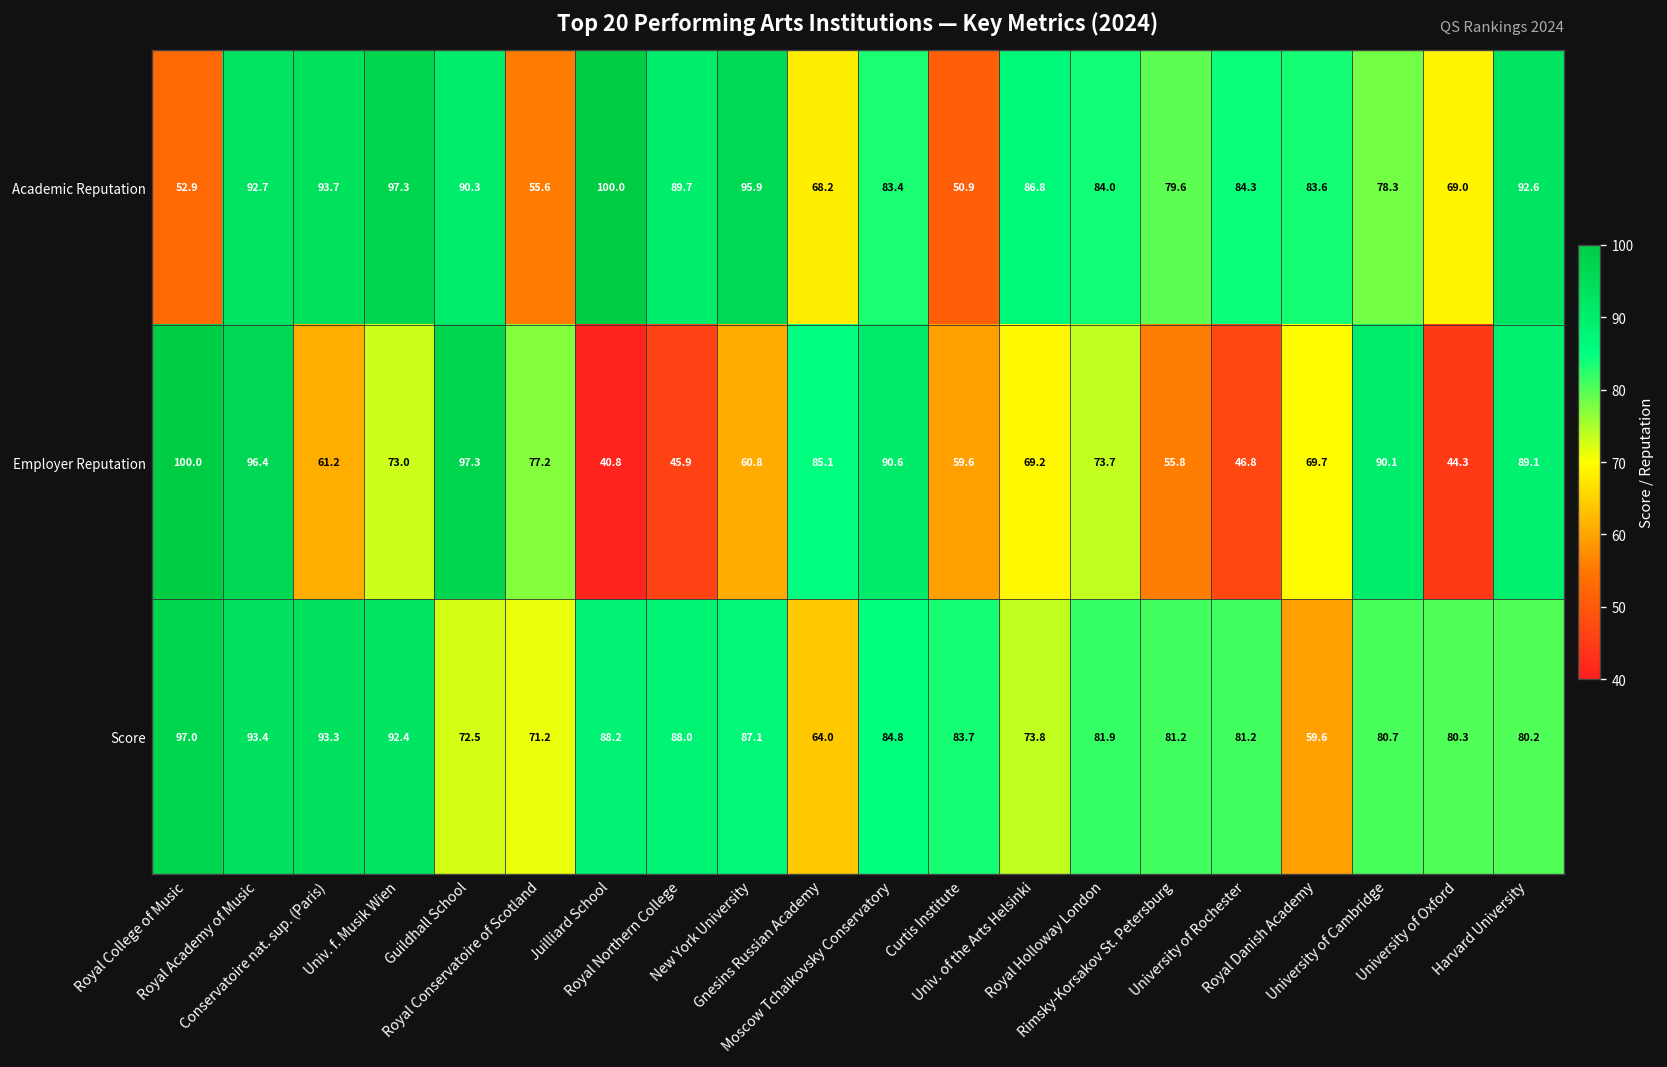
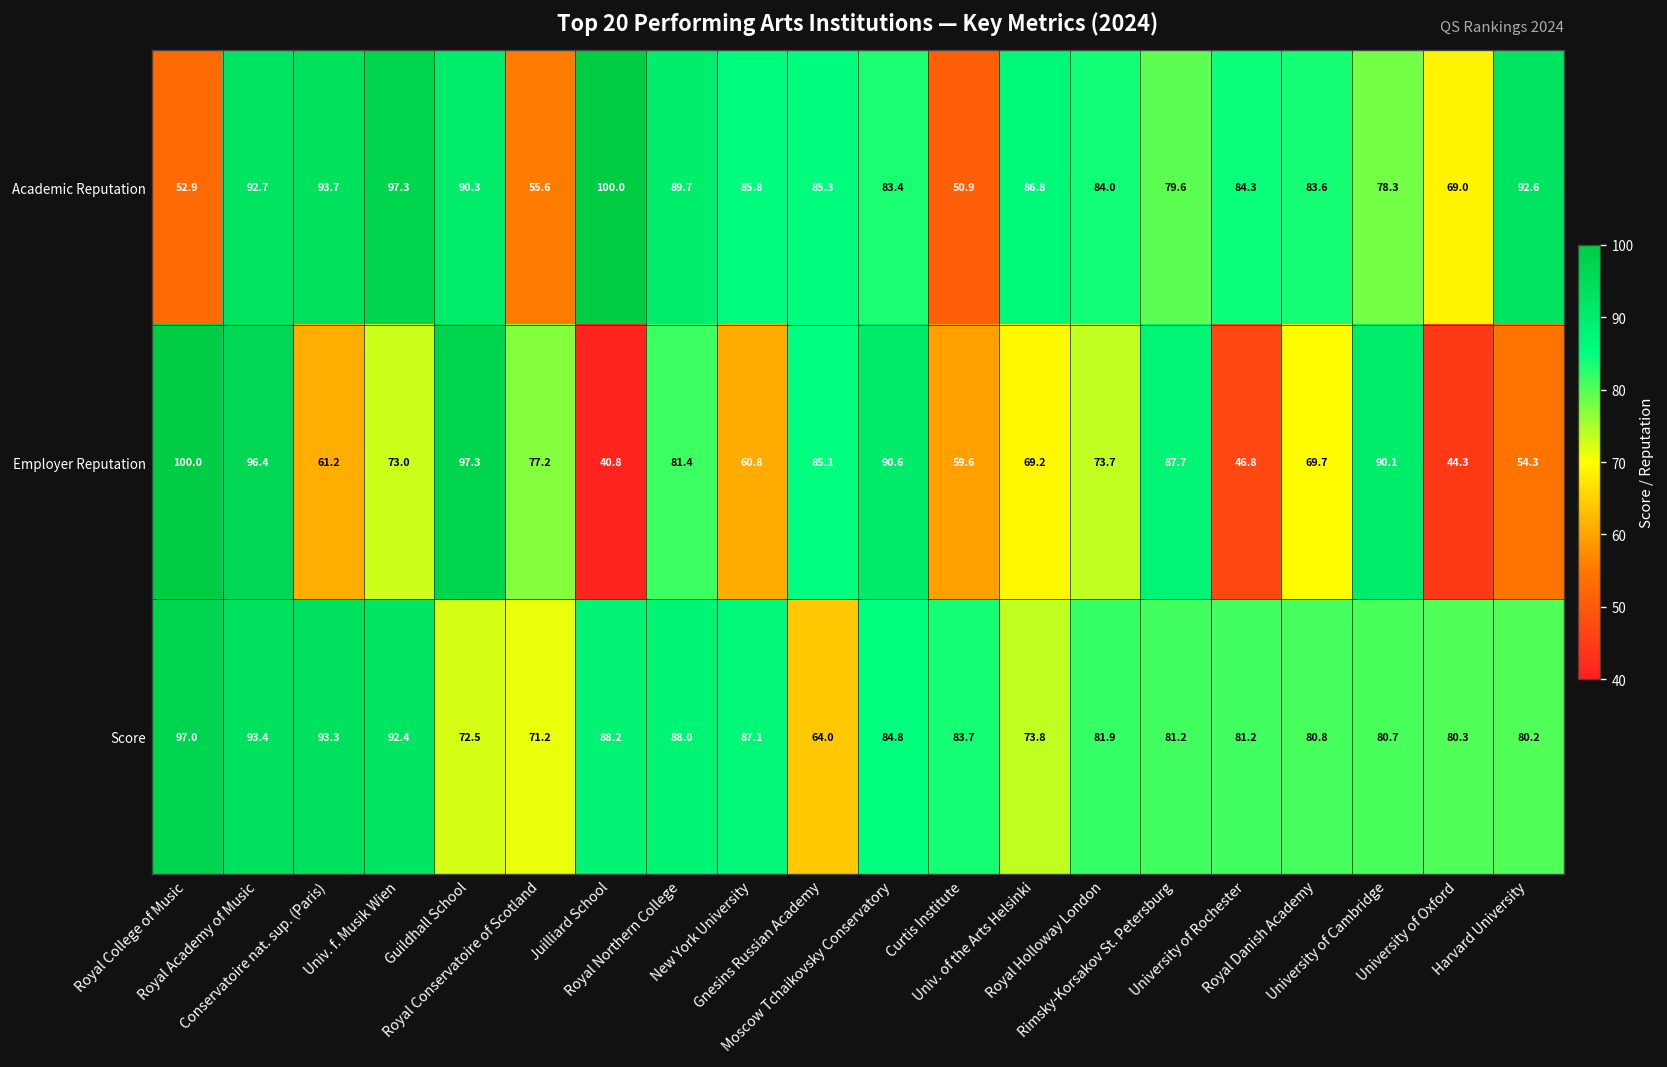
  {
    "Academic Reputation": {
      "Royal College of Music": 52.9,
      "Royal Academy of Music": 92.7,
      "Conservatoire nat. sup. (Paris)": 93.7,
      "Univ. f. Musik Wien": 97.3,
      "Guildhall School": 90.3,
      "Royal Conservatoire of Scotland": 55.6,
      "Juilliard School": 100.0,
      "Royal Northern College": 89.7,
-     "New York University": 95.9,
-     "Gnesins Russian Academy": 68.2,
+     "New York University": 85.8,
+     "Gnesins Russian Academy": 85.3,
      "Moscow Tchaikovsky Conservatory": 83.4,
      "Curtis Institute": 50.9,
      "Univ. of the Arts Helsinki": 86.8,
      "Royal Holloway London": 84.0,
      "Rimsky-Korsakov St. Petersburg": 79.6,
      "University of Rochester": 84.3,
      "Royal Danish Academy": 83.6,
      "University of Cambridge": 78.3,
      "University of Oxford": 69.0,
      "Harvard University": 92.6
    },
    "Employer Reputation": {
      "Royal College of Music": 100.0,
      "Royal Academy of Music": 96.4,
      "Conservatoire nat. sup. (Paris)": 61.2,
      "Univ. f. Musik Wien": 73.0,
      "Guildhall School": 97.3,
      "Royal Conservatoire of Scotland": 77.2,
      "Juilliard School": 40.8,
-     "Royal Northern College": 45.9,
+     "Royal Northern College": 81.4,
      "New York University": 60.8,
      "Gnesins Russian Academy": 85.1,
      "Moscow Tchaikovsky Conservatory": 90.6,
      "Curtis Institute": 59.6,
      "Univ. of the Arts Helsinki": 69.2,
      "Royal Holloway London": 73.7,
-     "Rimsky-Korsakov St. Petersburg": 55.8,
+     "Rimsky-Korsakov St. Petersburg": 87.7,
      "University of Rochester": 46.8,
      "Royal Danish Academy": 69.7,
      "University of Cambridge": 90.1,
      "University of Oxford": 44.3,
-     "Harvard University": 89.1
+     "Harvard University": 54.3
    },
    "Score": {
      "Royal College of Music": 97.0,
      "Royal Academy of Music": 93.4,
      "Conservatoire nat. sup. (Paris)": 93.3,
      "Univ. f. Musik Wien": 92.4,
      "Guildhall School": 72.5,
      "Royal Conservatoire of Scotland": 71.2,
      "Juilliard School": 88.2,
      "Royal Northern College": 88.0,
      "New York University": 87.1,
      "Gnesins Russian Academy": 64.0,
      "Moscow Tchaikovsky Conservatory": 84.8,
      "Curtis Institute": 83.7,
      "Univ. of the Arts Helsinki": 73.8,
      "Royal Holloway London": 81.9,
      "Rimsky-Korsakov St. Petersburg": 81.2,
      "University of Rochester": 81.2,
-     "Royal Danish Academy": 59.6,
+     "Royal Danish Academy": 80.8,
      "University of Cambridge": 80.7,
      "University of Oxford": 80.3,
      "Harvard University": 80.2
    }
  }
